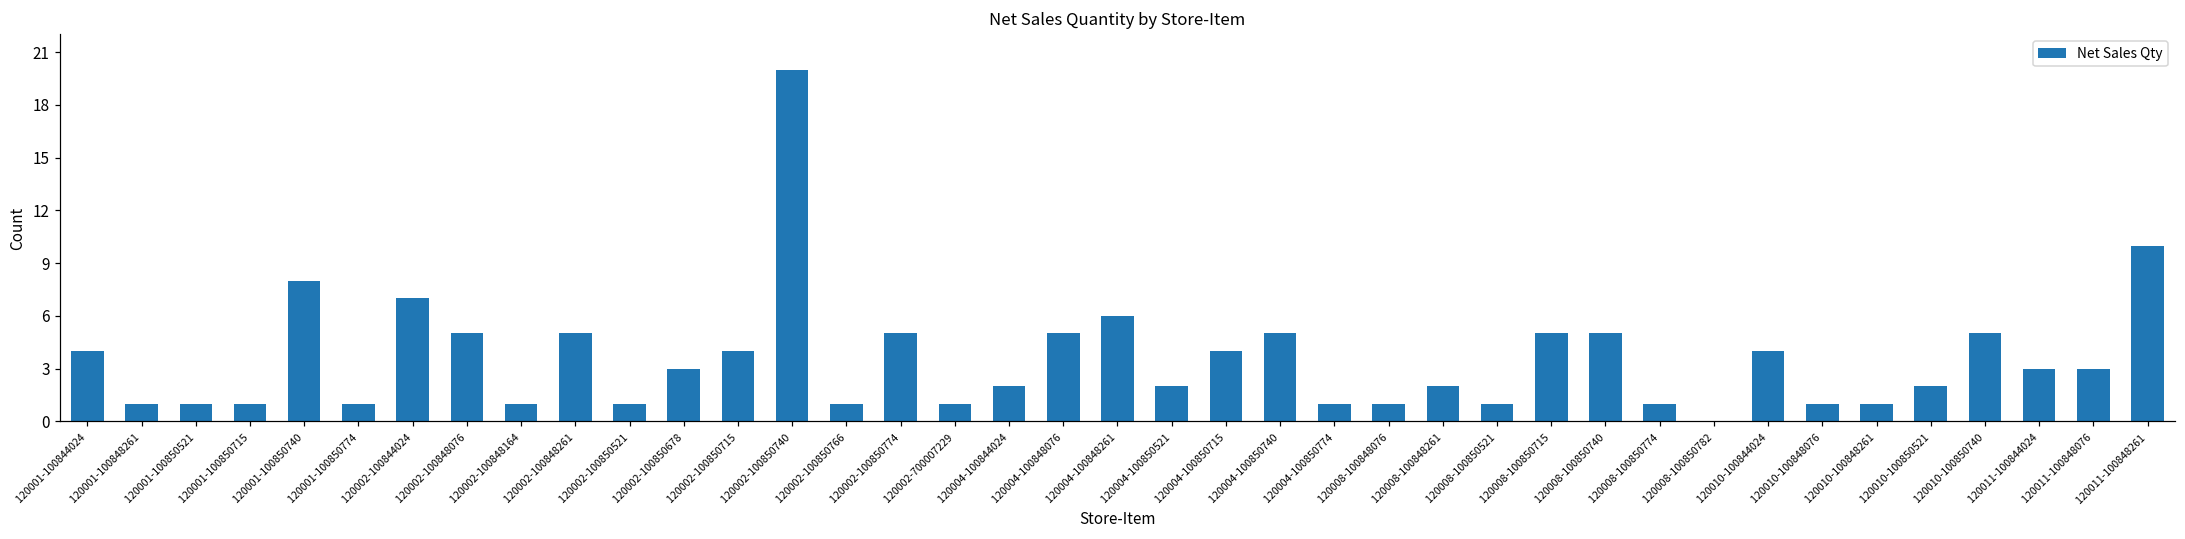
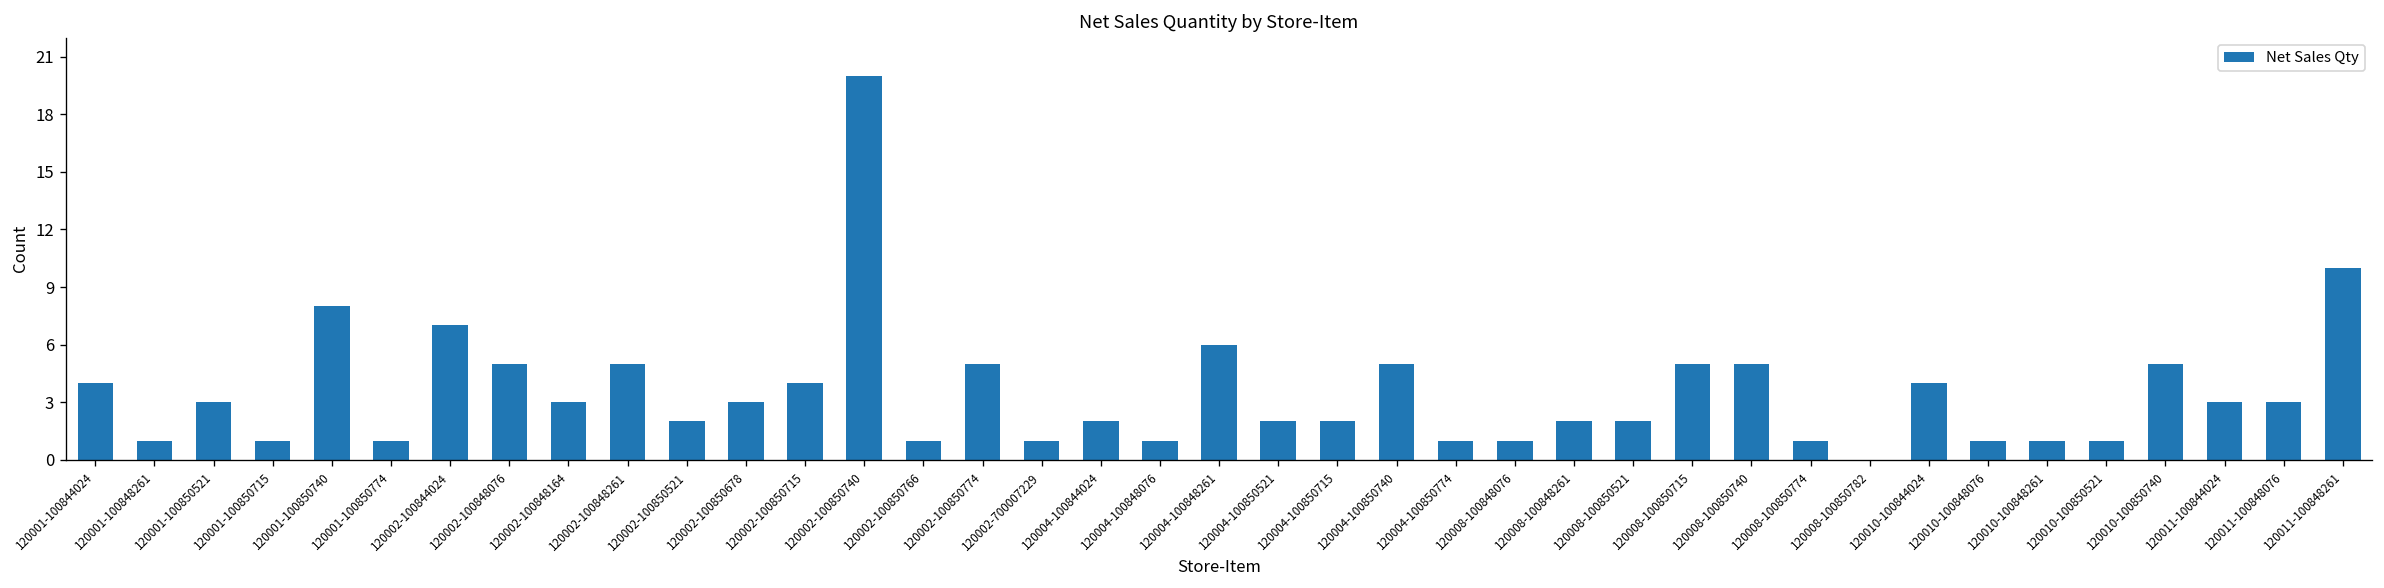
  {
    "120001-100844024": 4,
    "120001-100848261": 1,
-   "120001-100850521": 1,
+   "120001-100850521": 3,
    "120001-100850715": 1,
    "120001-100850740": 8,
    "120001-100850774": 1,
    "120002-100844024": 7,
    "120002-100848076": 5,
-   "120002-100848164": 1,
+   "120002-100848164": 3,
    "120002-100848261": 5,
-   "120002-100850521": 1,
+   "120002-100850521": 2,
    "120002-100850678": 3,
    "120002-100850715": 4,
    "120002-100850740": 20,
    "120002-100850766": 1,
    "120002-100850774": 5,
    "120002-700007229": 1,
    "120004-100844024": 2,
-   "120004-100848076": 5,
+   "120004-100848076": 1,
    "120004-100848261": 6,
    "120004-100850521": 2,
-   "120004-100850715": 4,
+   "120004-100850715": 2,
    "120004-100850740": 5,
    "120004-100850774": 1,
    "120008-100848076": 1,
    "120008-100848261": 2,
-   "120008-100850521": 1,
+   "120008-100850521": 2,
    "120008-100850715": 5,
    "120008-100850740": 5,
    "120008-100850774": 1,
    "120008-100850782": 0,
    "120010-100844024": 4,
    "120010-100848076": 1,
    "120010-100848261": 1,
-   "120010-100850521": 2,
+   "120010-100850521": 1,
    "120010-100850740": 5,
    "120011-100844024": 3,
    "120011-100848076": 3,
    "120011-100848261": 10
  }
